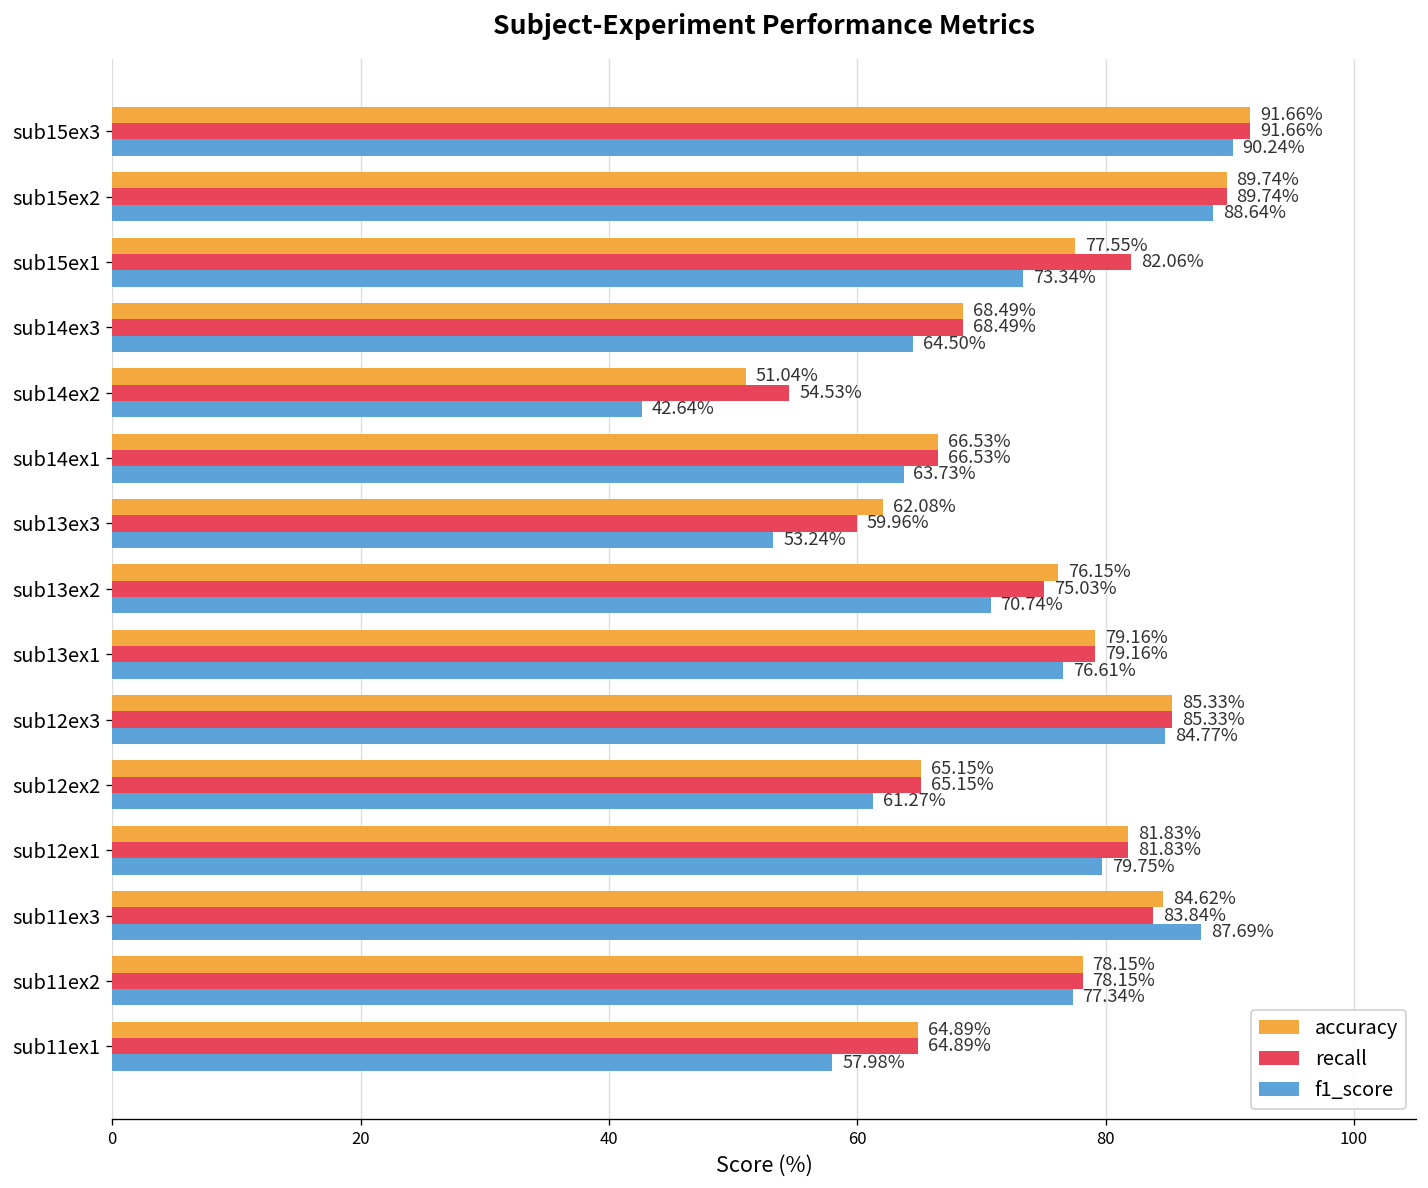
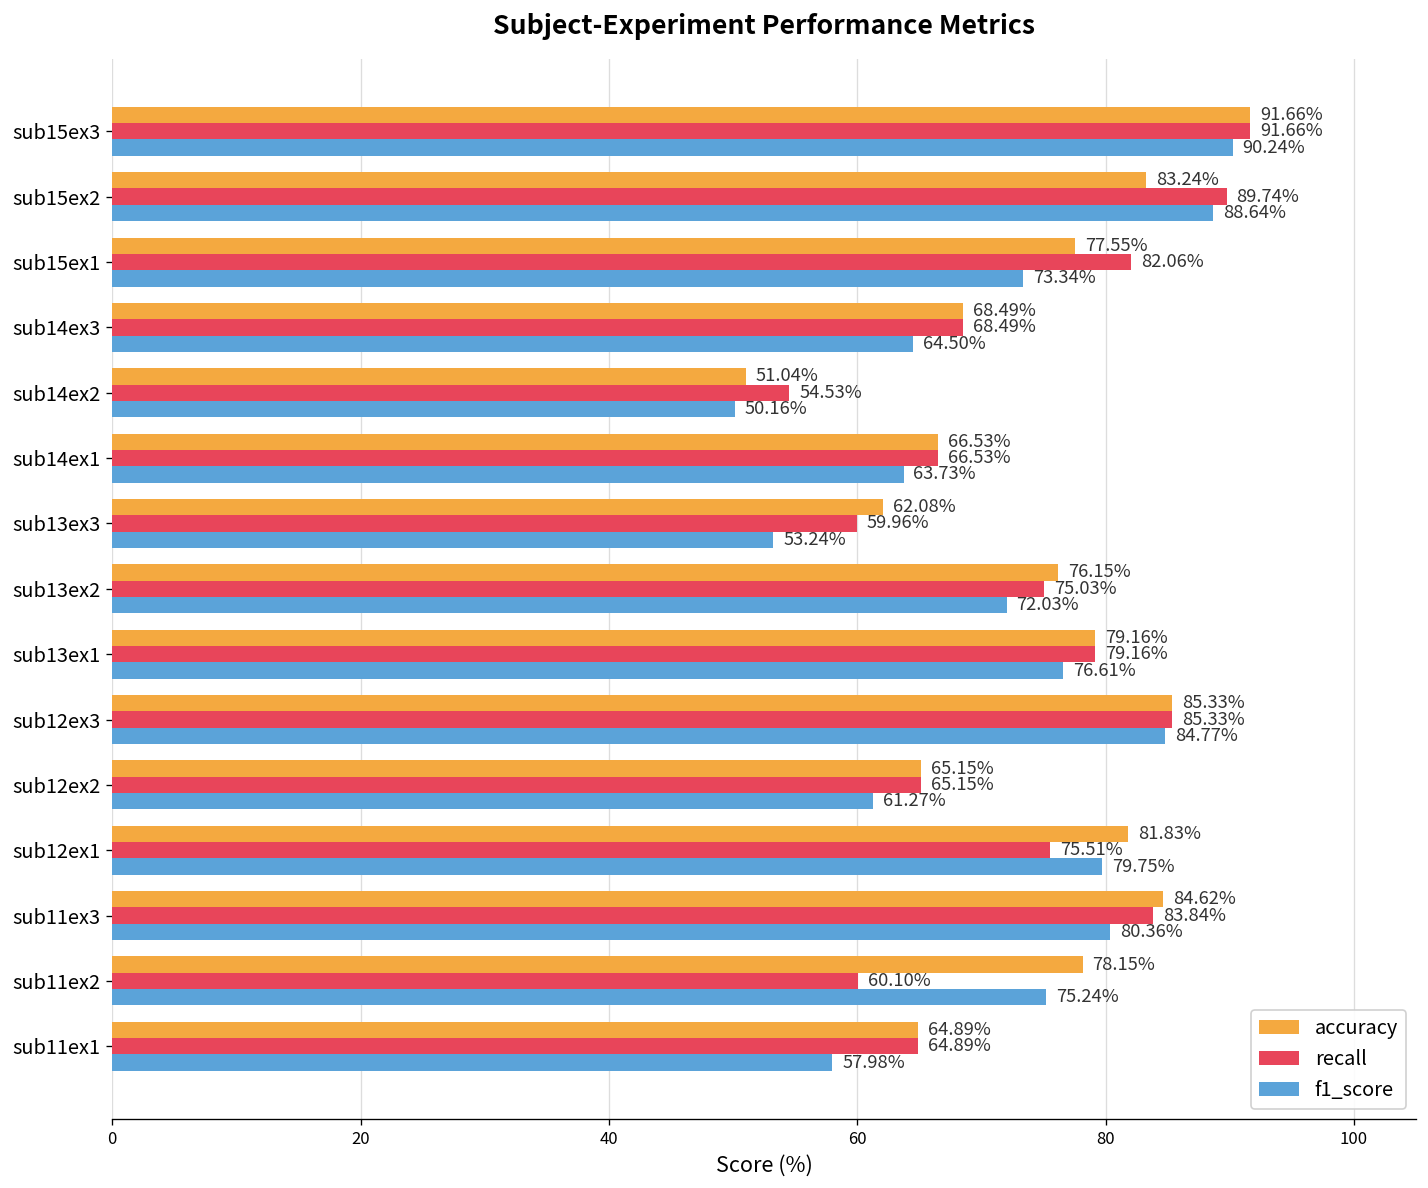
  {
    "accuracy": {
-     "sub15ex2": "89.74%",
+     "sub15ex2": "83.24%",
      "sub15ex1": "77.55%",
      "sub14ex2": "51.04%",
      "sub13ex3": "62.08%"
    },
    "recall": {
      "sub15ex1": "82.06%",
      "sub14ex2": "54.53%",
      "sub13ex3": "59.96%",
-     "sub12ex1": "81.83%",
-     "sub11ex2": "78.15%"
+     "sub12ex1": "75.51%",
+     "sub11ex2": "60.10%"
    },
    "f1_score": {
      "sub15ex3": "90.24%",
      "sub15ex1": "73.34%",
      "sub14ex3": "64.50%",
-     "sub14ex2": "42.64%",
+     "sub14ex2": "50.16%",
      "sub14ex1": "63.73%",
      "sub13ex3": "53.24%",
-     "sub13ex2": "70.74%",
+     "sub13ex2": "72.03%",
      "sub13ex1": "76.61%",
      "sub12ex2": "61.27%",
      "sub12ex1": "79.75%",
-     "sub11ex3": "87.69%",
-     "sub11ex2": "77.34%",
+     "sub11ex3": "80.36%",
+     "sub11ex2": "75.24%",
      "sub11ex1": "57.98%"
    }
  }
